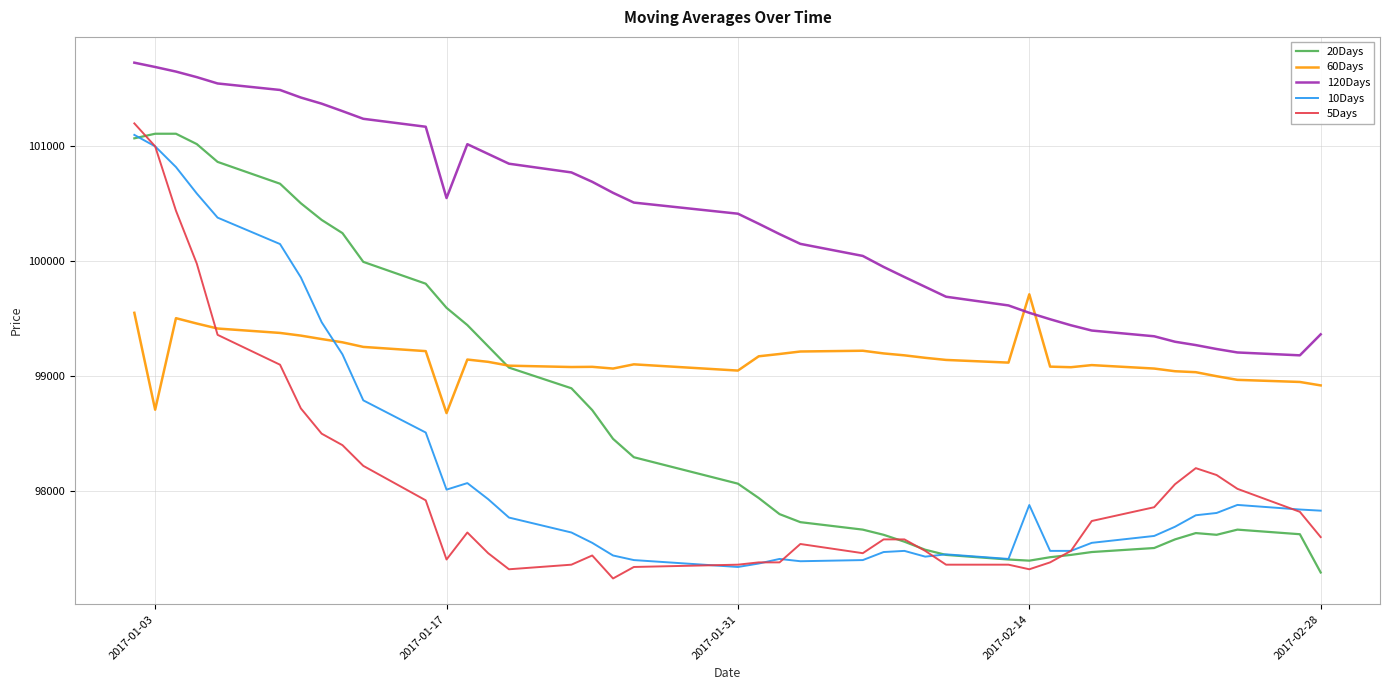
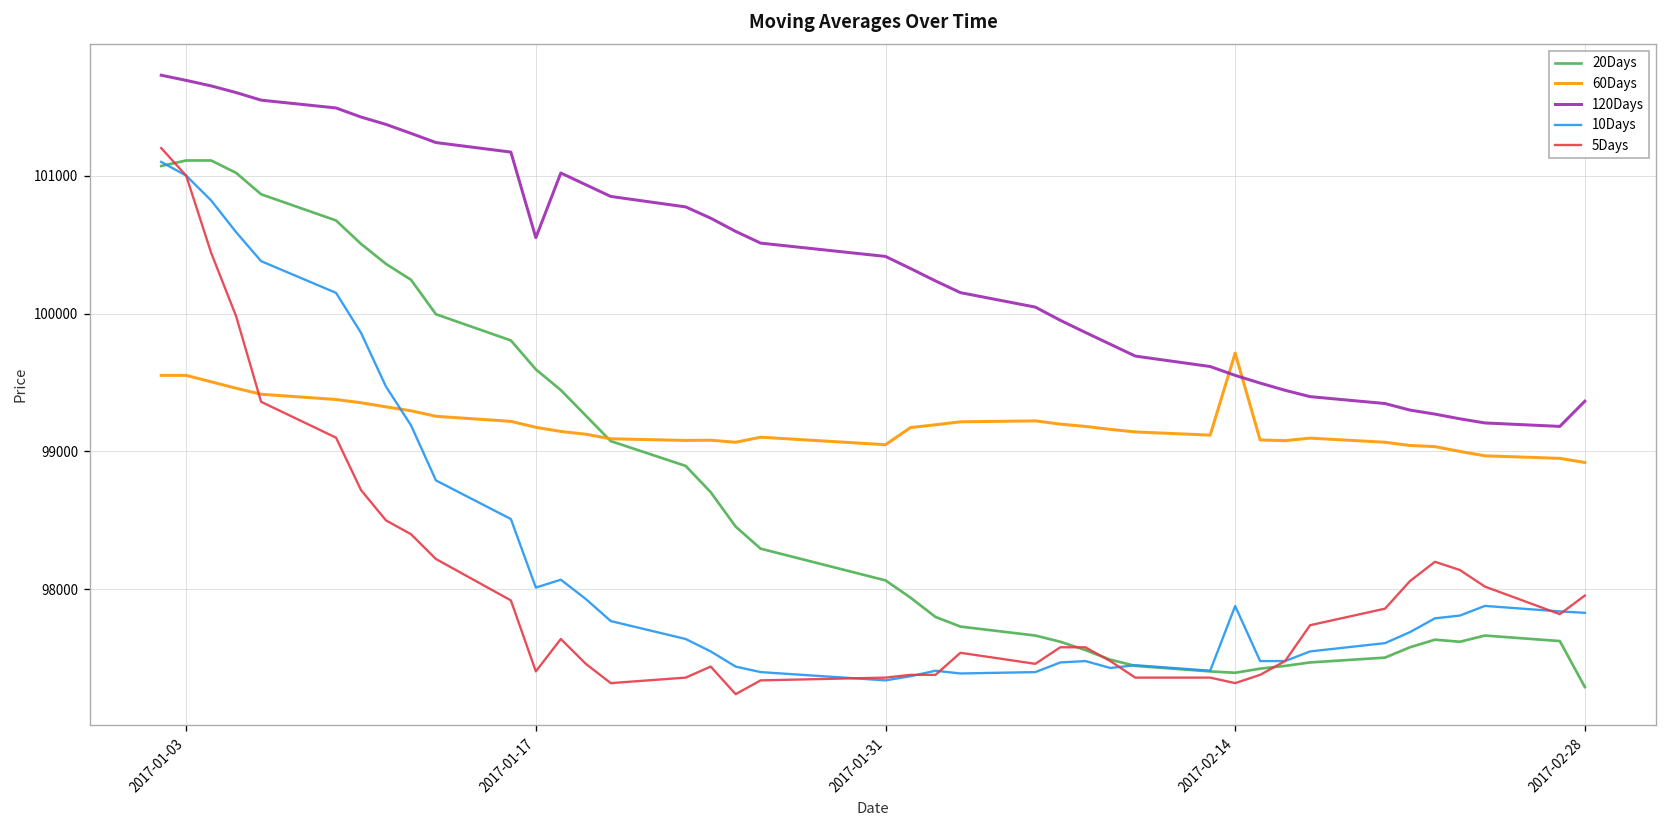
  {
    "20Days": {
      "2017-01-03": 101110,
      "2017-01-17": 99600,
      "2017-01-31": 98070,
      "2017-02-14": 97400,
      "2017-02-28": 97290
    },
    "60Days": {
-     "2017-01-03": 98710,
-     "2017-01-17": 98680,
+     "2017-01-03": 99550,
+     "2017-01-17": 99180,
      "2017-01-31": 99050,
      "2017-02-14": 99710,
      "2017-02-28": 98920
    },
    "120Days": {
      "2017-01-03": 101690,
      "2017-01-17": 100550,
      "2017-01-31": 100410,
      "2017-02-14": 99550,
      "2017-02-28": 99360
    },
    "10Days": {
      "2017-01-17": 98010,
      "2017-02-14": 97880,
      "2017-02-28": 97830
    },
    "5Days": {
      "2017-01-17": 97410,
      "2017-02-14": 97320,
-     "2017-02-28": 97600
+     "2017-02-28": 97960
    }
  }
